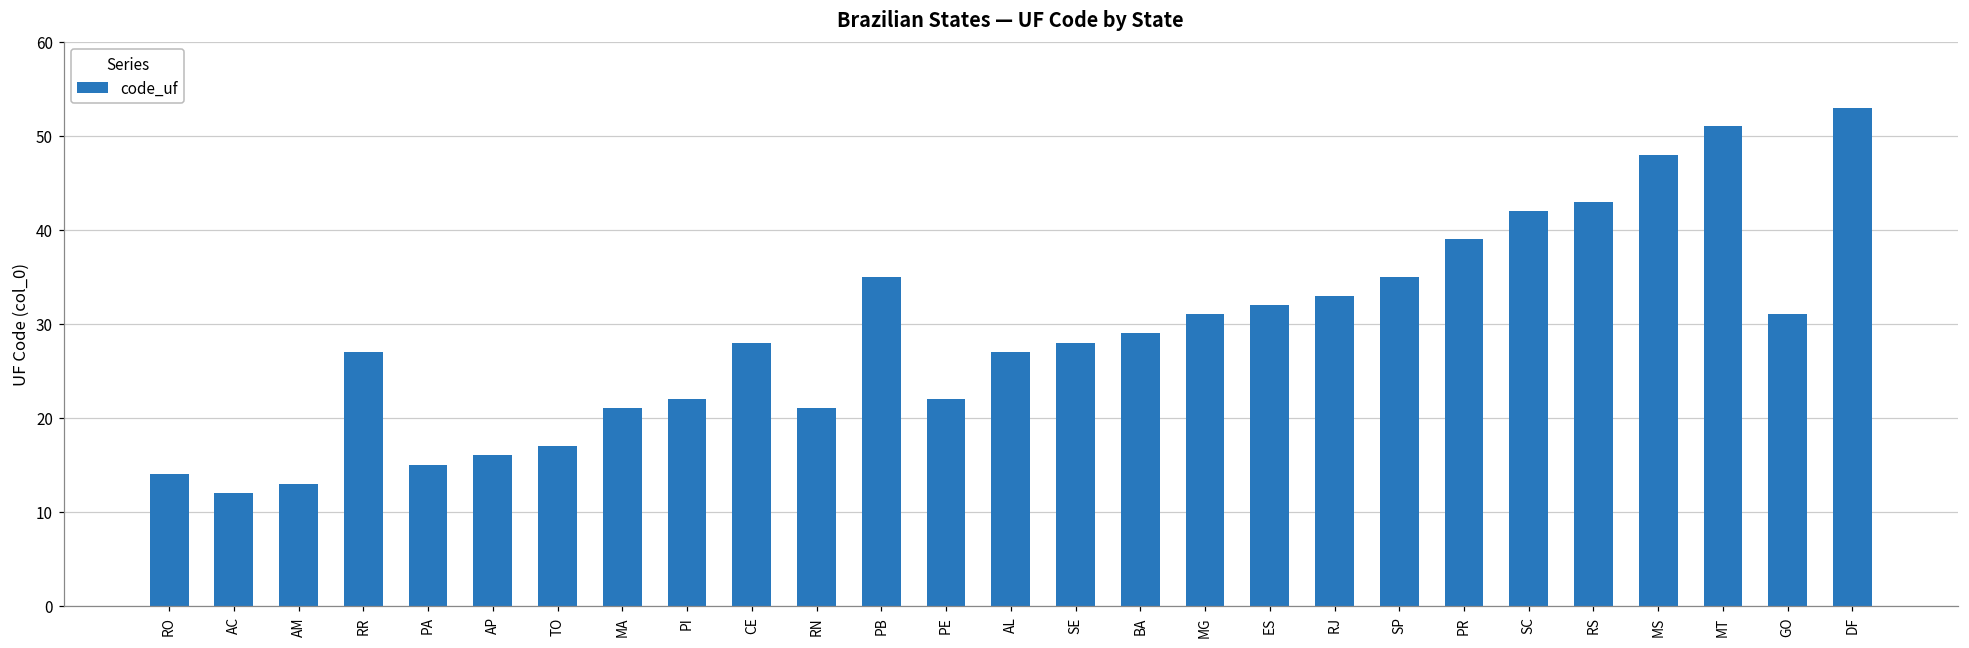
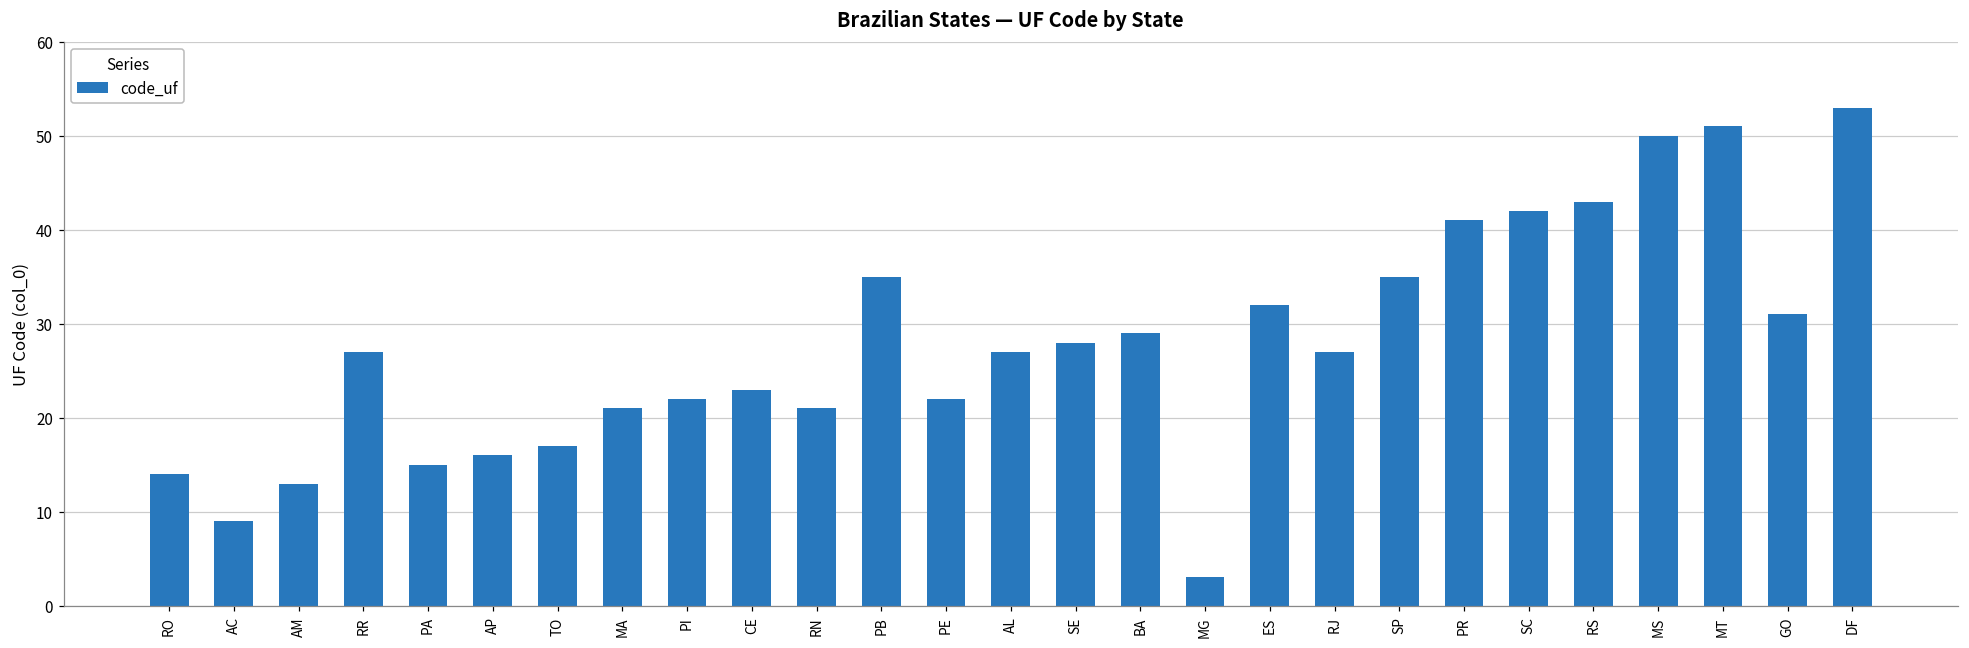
  {
    "RO": 14,
-   "AC": 12,
+   "AC": 9,
    "AM": 13,
    "RR": 27,
    "PA": 15,
    "AP": 16,
    "TO": 17,
    "MA": 21,
    "PI": 22,
-   "CE": 28,
+   "CE": 23,
    "RN": 21,
    "PB": 35,
    "PE": 22,
    "AL": 27,
    "SE": 28,
    "BA": 29,
-   "MG": 31,
+   "MG": 3,
    "ES": 32,
-   "RJ": 33,
+   "RJ": 27,
    "SP": 35,
-   "PR": 39,
+   "PR": 41,
    "SC": 42,
    "RS": 43,
-   "MS": 48,
+   "MS": 50,
    "MT": 51,
    "GO": 31,
    "DF": 53
  }
